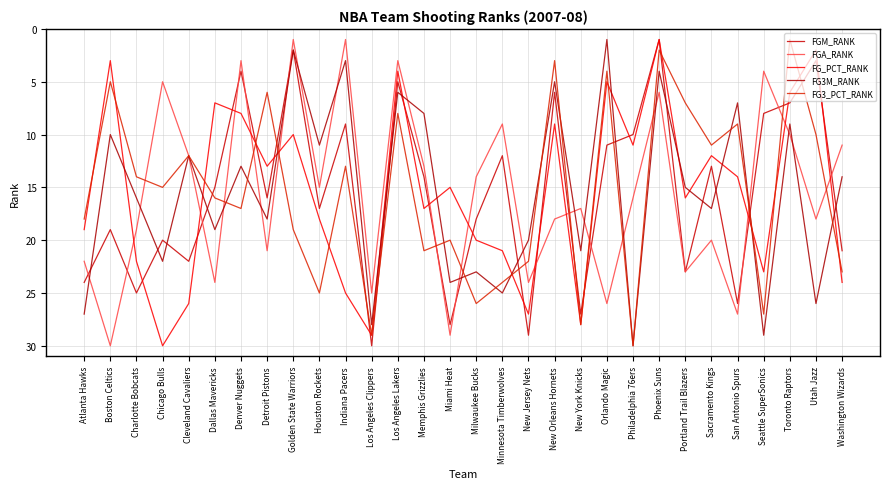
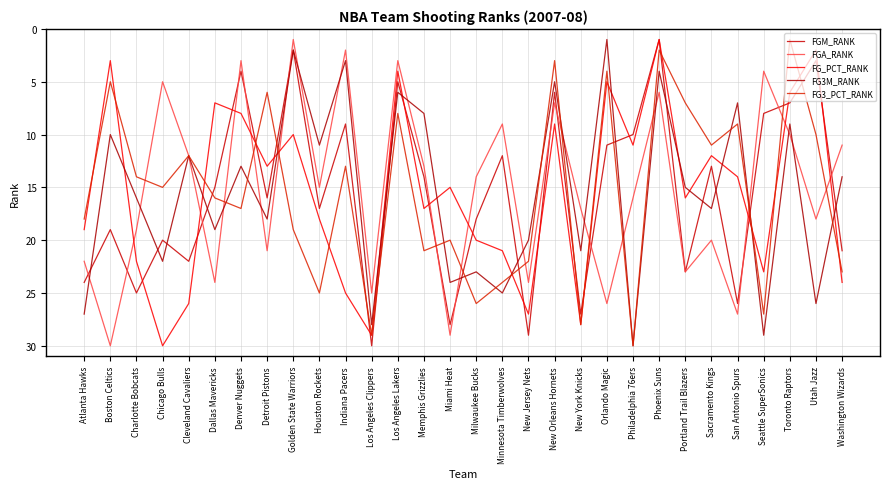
  {
    "FGA_RANK": {
      "Atlanta Hawks": 22,
      "Boston Celtics": 30,
      "Charlotte Bobcats": 19,
      "Chicago Bulls": 5,
      "Dallas Mavericks": 24,
      "Denver Nuggets": 3,
      "Detroit Pistons": 21,
      "Golden State Warriors": 1,
      "Houston Rockets": 15,
-     "Indiana Pacers": 1,
+     "Indiana Pacers": 2,
      "Los Angeles Clippers": 25,
      "Los Angeles Lakers": 3,
      "Memphis Grizzlies": 13,
      "Miami Heat": 29,
      "Milwaukee Bucks": 14,
      "Minnesota Timberwolves": 9,
      "New Jersey Nets": 24,
-     "New Orleans Hornets": 18,
+     "New Orleans Hornets": 7,
      "New York Knicks": 17,
      "Orlando Magic": 26,
      "Philadelphia 76ers": 16,
      "Phoenix Suns": 6,
      "Sacramento Kings": 20,
      "San Antonio Spurs": 27,
      "Seattle SuperSonics": 4,
      "Toronto Raptors": 10,
      "Utah Jazz": 18,
      "Washington Wizards": 11
    }
  }
